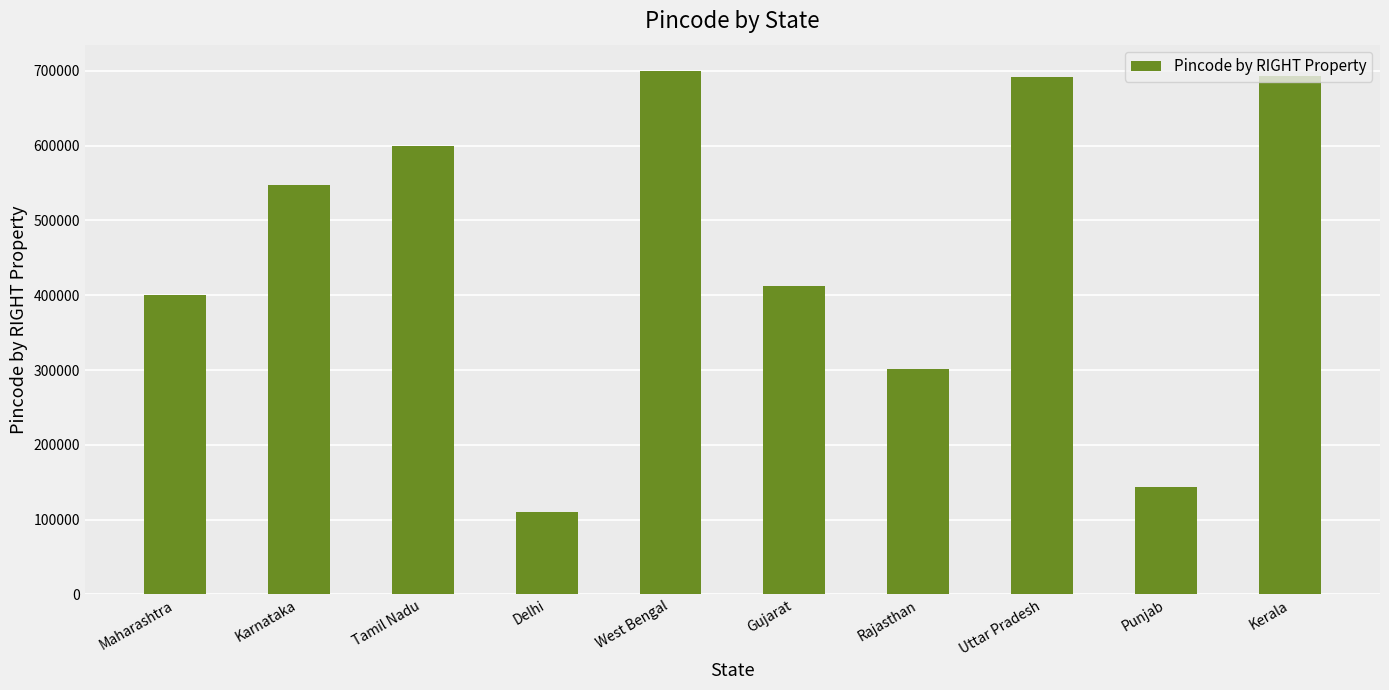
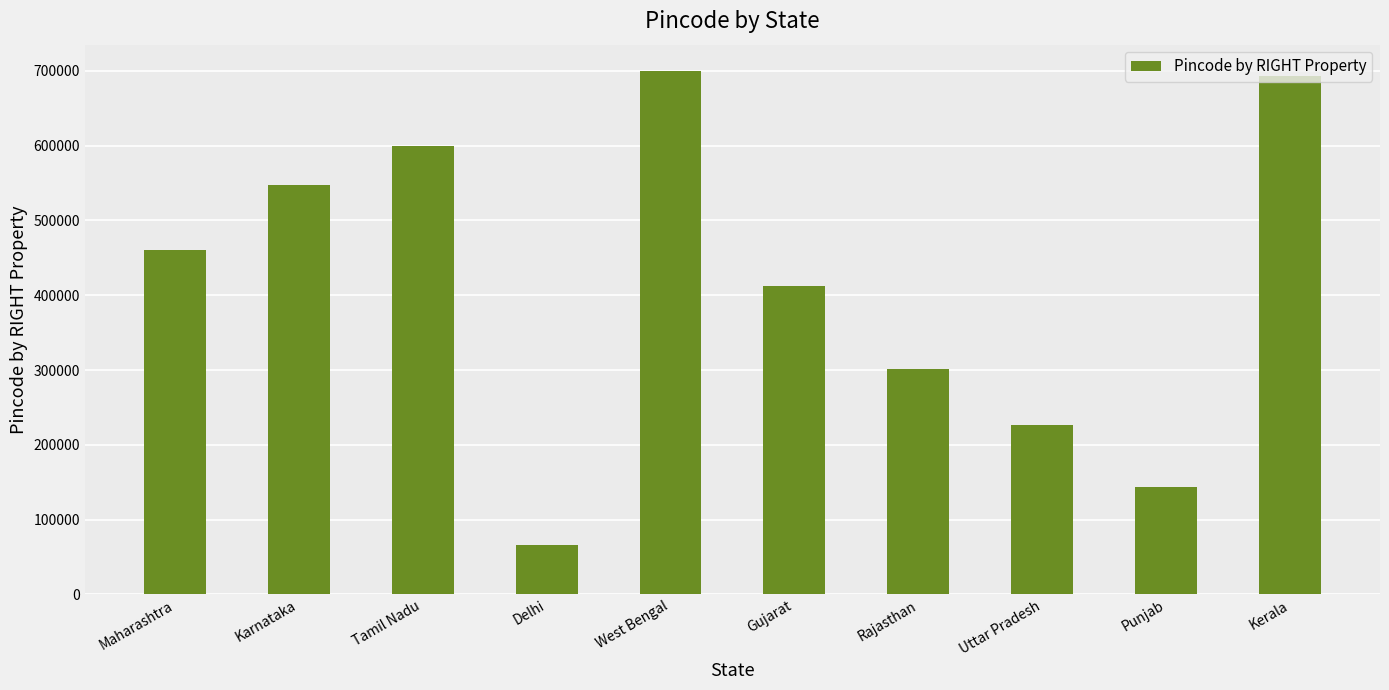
  {
-   "Maharashtra": 400000,
+   "Maharashtra": 460000,
    "Karnataka": 550000,
    "Tamil Nadu": 600000,
-   "Delhi": 110000,
+   "Delhi": 70000,
    "West Bengal": 700000,
    "Gujarat": 410000,
    "Rajasthan": 300000,
-   "Uttar Pradesh": 690000,
+   "Uttar Pradesh": 230000,
    "Punjab": 140000
  }
